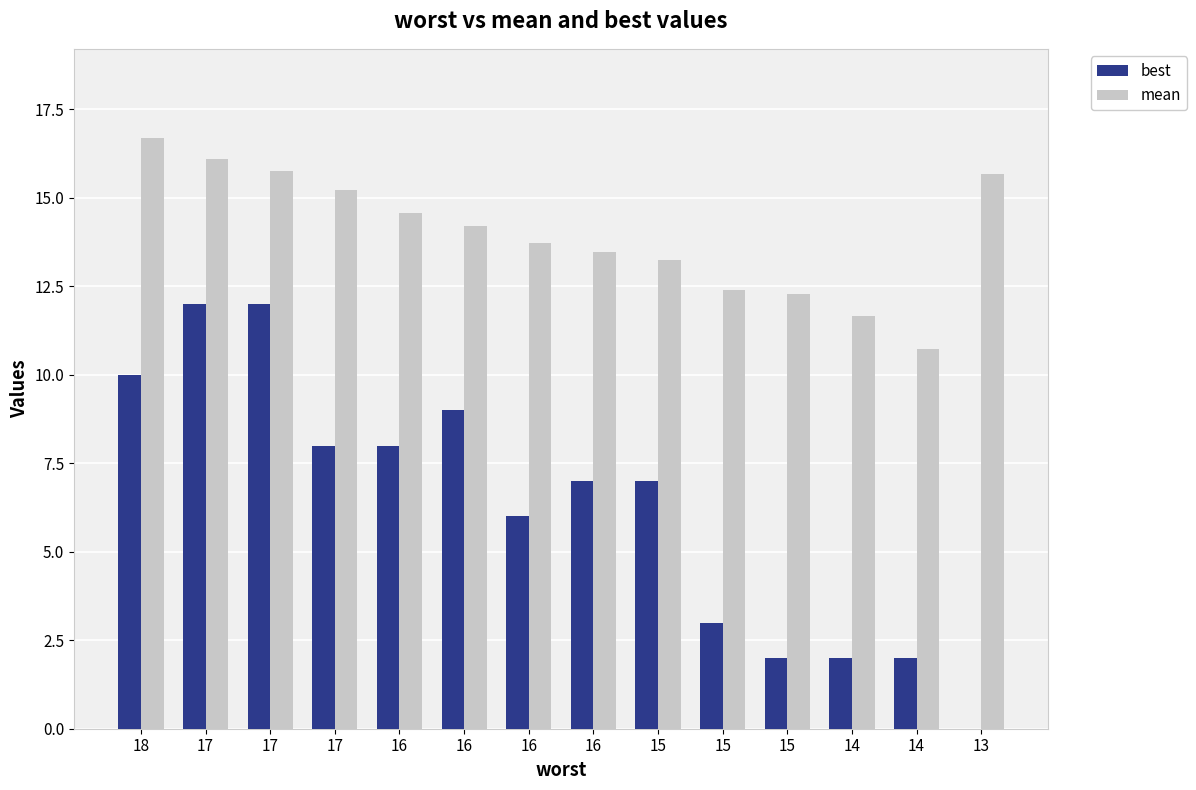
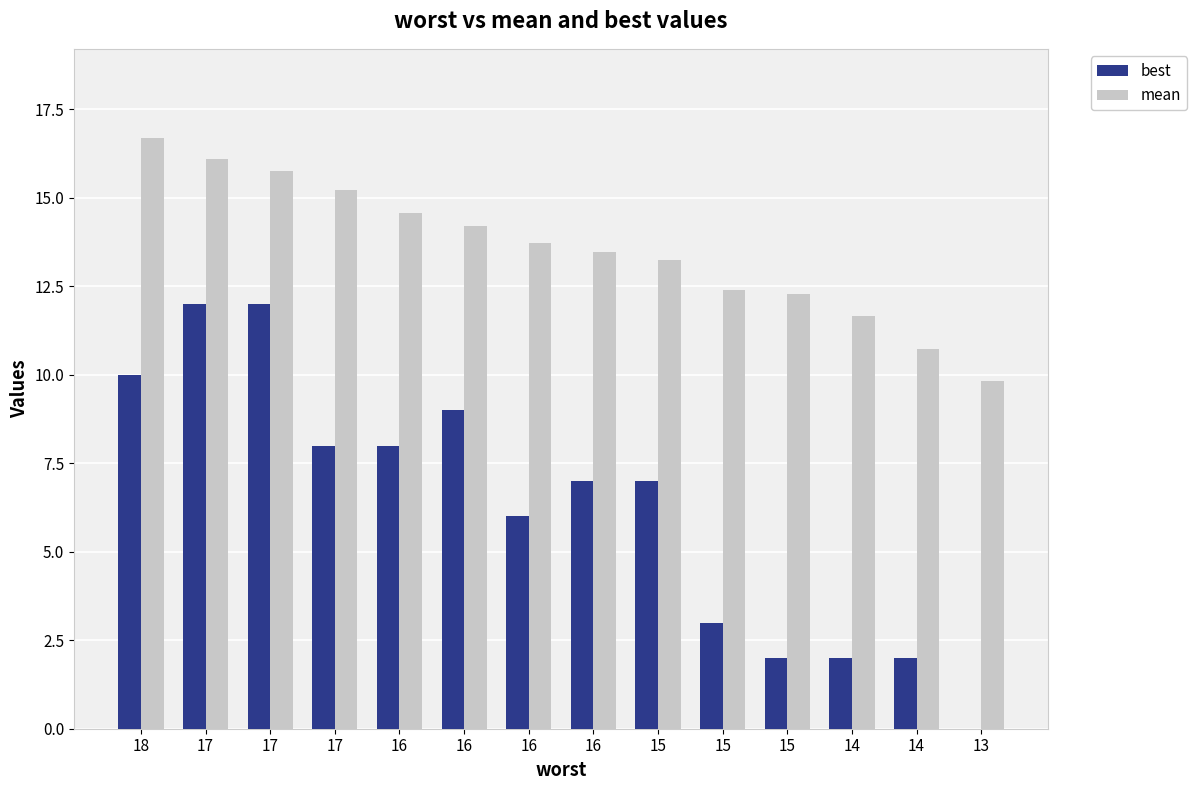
  {
    "best": {
      "18": 10.0,
      "13": 0.0
    },
    "mean": {
      "18": 16.7,
-     "13": 15.7
+     "13": 9.8
    }
  }
